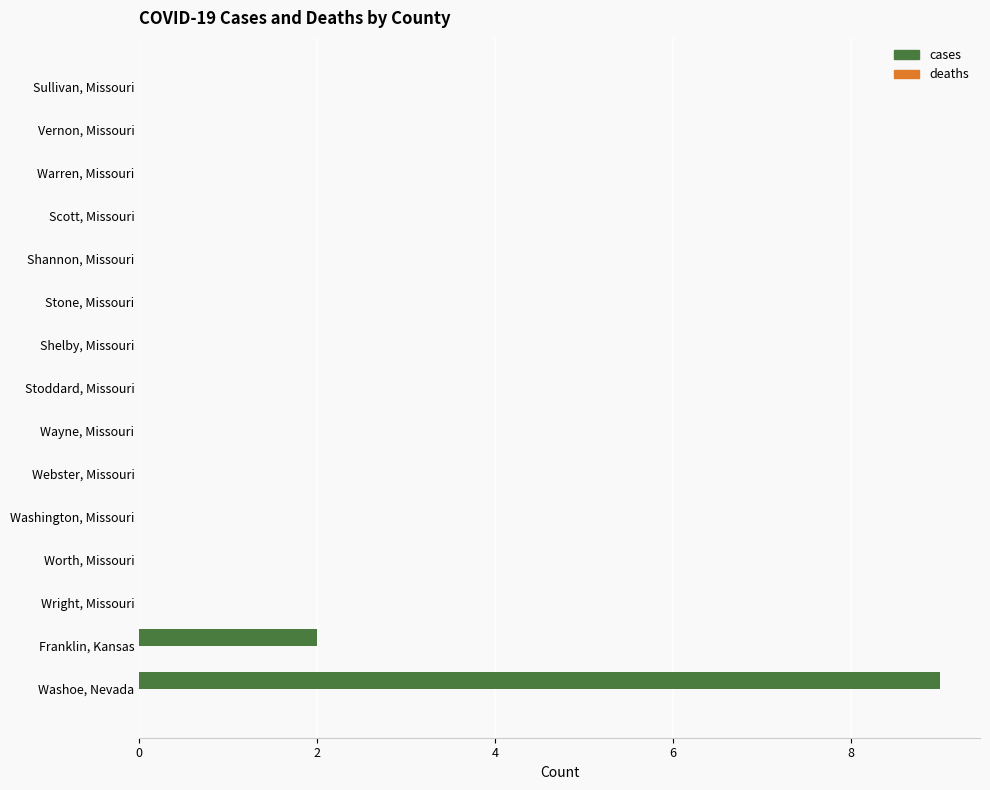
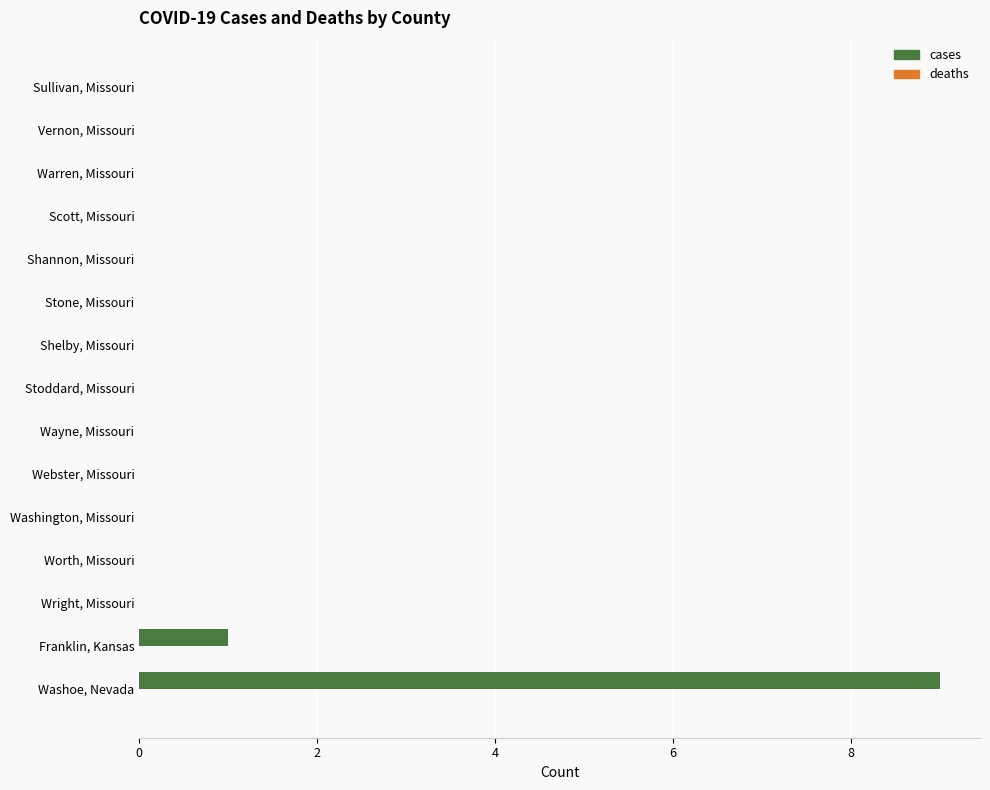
  {
    "cases": {
      "Sullivan, Missouri": 0,
      "Vernon, Missouri": 0,
      "Warren, Missouri": 0,
      "Scott, Missouri": 0,
      "Shannon, Missouri": 0,
      "Stone, Missouri": 0,
      "Shelby, Missouri": 0,
      "Stoddard, Missouri": 0,
      "Wayne, Missouri": 0,
      "Webster, Missouri": 0,
      "Washington, Missouri": 0,
      "Worth, Missouri": 0,
      "Wright, Missouri": 0,
-     "Franklin, Kansas": 2,
+     "Franklin, Kansas": 1,
      "Washoe, Nevada": 9
    },
    "deaths": {
      "Sullivan, Missouri": 0,
      "Vernon, Missouri": 0,
      "Warren, Missouri": 0,
      "Scott, Missouri": 0,
      "Shannon, Missouri": 0,
      "Stone, Missouri": 0,
      "Shelby, Missouri": 0,
      "Stoddard, Missouri": 0,
      "Wayne, Missouri": 0,
      "Webster, Missouri": 0,
      "Washington, Missouri": 0,
      "Worth, Missouri": 0,
      "Wright, Missouri": 0,
      "Franklin, Kansas": 0,
      "Washoe, Nevada": 0
    }
  }
